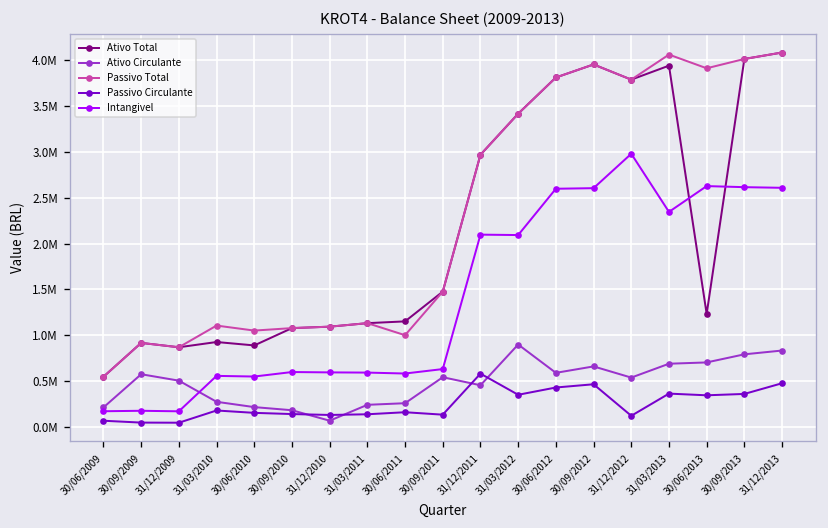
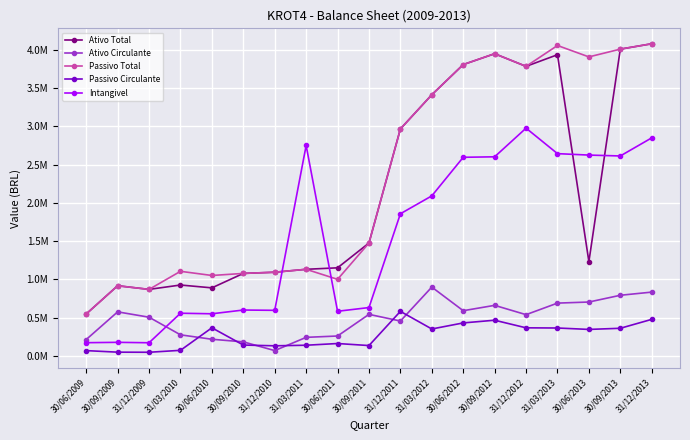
  {
    "Ativo Total": {
      "31/03/2010": 900000,
      "30/06/2010": 900000,
      "30/06/2011": 1200000,
      "31/03/2013": 3900000,
      "30/06/2013": 1200000
    },
    "Ativo Circulante": {
      "30/06/2009": 200000,
      "30/09/2009": 600000,
      "31/12/2009": 500000,
      "31/03/2010": 300000,
      "30/06/2010": 200000,
      "30/09/2010": 200000,
      "31/12/2010": 100000,
      "31/03/2011": 200000,
      "30/06/2011": 300000,
      "30/09/2011": 500000,
      "31/12/2011": 500000,
      "31/03/2012": 900000,
      "30/06/2012": 600000,
      "30/09/2012": 700000,
      "31/12/2012": 500000,
      "31/03/2013": 700000,
      "30/06/2013": 700000,
      "30/09/2013": 800000,
      "31/12/2013": 800000
    },
    "Passivo Total": {
      "31/03/2010": 1100000,
      "30/06/2010": 1100000,
      "30/06/2011": 1000000,
      "31/03/2013": 4100000,
      "30/06/2013": 3900000
    },
    "Passivo Circulante": {
      "30/06/2009": 100000,
      "30/09/2009": 100000,
      "31/12/2009": 0,
-     "31/03/2010": 200000,
-     "30/06/2010": 200000,
+     "31/03/2010": 100000,
+     "30/06/2010": 400000,
      "30/09/2010": 100000,
      "31/12/2010": 100000,
      "31/03/2011": 100000,
      "30/06/2011": 200000,
      "30/09/2011": 100000,
      "31/12/2011": 600000,
      "31/03/2012": 400000,
      "30/06/2012": 400000,
      "30/09/2012": 500000,
-     "31/12/2012": 100000,
+     "31/12/2012": 400000,
      "31/03/2013": 400000,
      "30/06/2013": 300000,
      "30/09/2013": 400000,
      "31/12/2013": 500000
    },
    "Intangivel": {
      "30/06/2009": 200000,
      "30/09/2009": 200000,
      "31/12/2009": 200000,
      "31/03/2010": 600000,
      "30/06/2010": 600000,
      "30/09/2010": 600000,
      "31/12/2010": 600000,
-     "31/03/2011": 600000,
+     "31/03/2011": 2800000,
      "30/06/2011": 600000,
      "30/09/2011": 600000,
-     "31/12/2011": 2100000,
+     "31/12/2011": 1900000,
      "31/03/2012": 2100000,
      "30/06/2012": 2600000,
      "30/09/2012": 2600000,
      "31/12/2012": 3000000,
-     "31/03/2013": 2300000,
+     "31/03/2013": 2600000,
      "30/06/2013": 2600000,
      "30/09/2013": 2600000,
-     "31/12/2013": 2600000
+     "31/12/2013": 2800000
    }
  }
